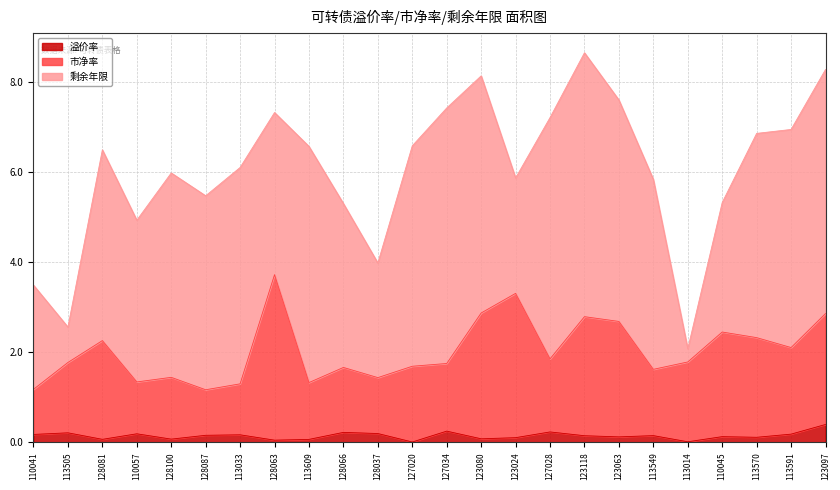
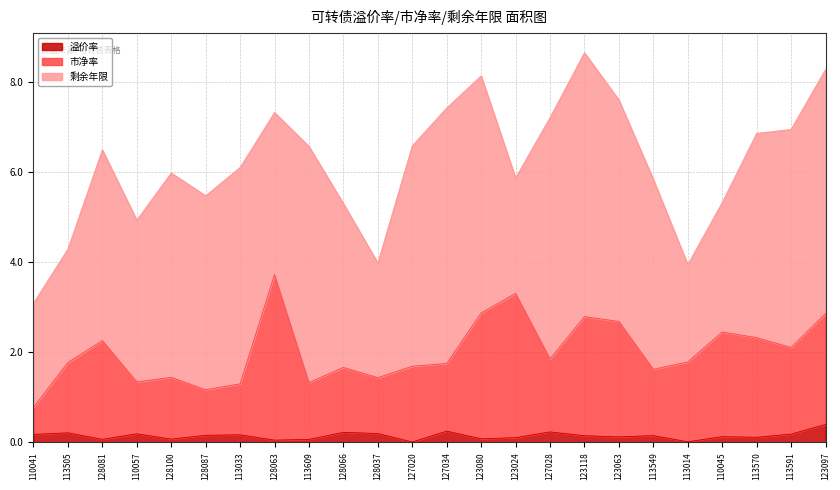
  {
    "溢价率": {
      "110041": 0.2,
      "113505": 0.2,
      "128081": 0.1,
      "110057": 0.2,
      "128100": 0.1,
      "128087": 0.2,
      "113033": 0.2,
      "128063": 0.0,
      "113609": 0.1,
      "128066": 0.2,
      "128037": 0.2,
      "127020": 0.0,
      "127034": 0.2,
      "123080": 0.1,
      "123024": 0.1,
      "127028": 0.2,
      "123118": 0.1,
      "123063": 0.1,
      "113549": 0.2,
      "113014": 0.0,
      "110045": 0.1,
      "113570": 0.1,
      "113591": 0.2,
      "123097": 0.4
    },
    "市净率": {
-     "110041": 1.0,
+     "110041": 0.6,
      "113505": 1.6,
      "128081": 2.2,
      "110057": 1.2,
      "128100": 1.4,
      "128087": 1.0,
      "113033": 1.1,
      "128063": 3.7,
      "113609": 1.3,
      "128066": 1.4,
      "128037": 1.2,
      "127020": 1.7,
      "127034": 1.5,
      "123080": 2.8,
      "123024": 3.2,
      "127028": 1.6,
      "123118": 2.6,
      "123063": 2.6,
      "113549": 1.5,
      "113014": 1.8,
      "110045": 2.3,
      "113570": 2.2,
      "113591": 1.9,
      "123097": 2.5
    },
    "剩余年限": {
      "110041": 2.3,
-     "113505": 0.8,
+     "113505": 2.5,
      "128081": 4.2,
      "110057": 3.6,
      "128100": 4.5,
      "128087": 4.3,
      "113033": 4.8,
      "128063": 3.6,
      "113609": 5.2,
      "128066": 3.6,
      "128037": 2.5,
      "127020": 4.9,
      "127034": 5.7,
      "123080": 5.3,
      "123024": 2.6,
      "127028": 5.4,
      "123118": 5.9,
      "123063": 4.9,
      "113549": 4.2,
-     "113014": 0.3,
+     "113014": 2.2,
      "110045": 2.9,
      "113570": 4.5,
      "113591": 4.8,
      "123097": 5.4
    }
  }
